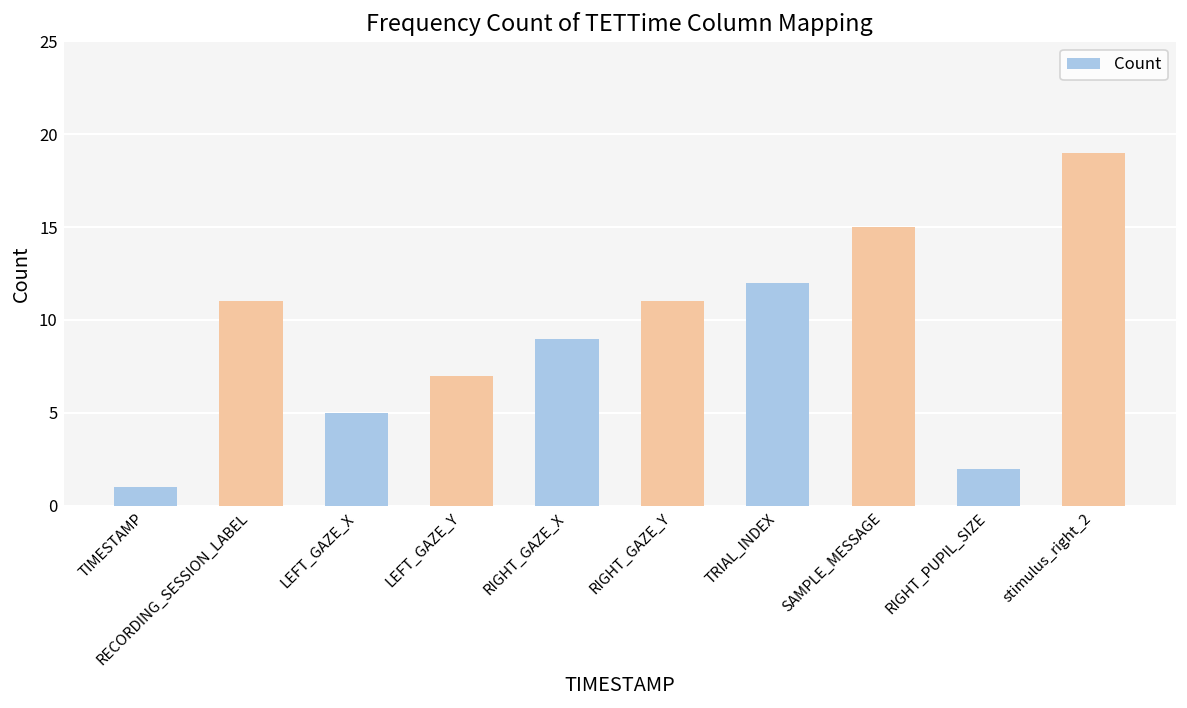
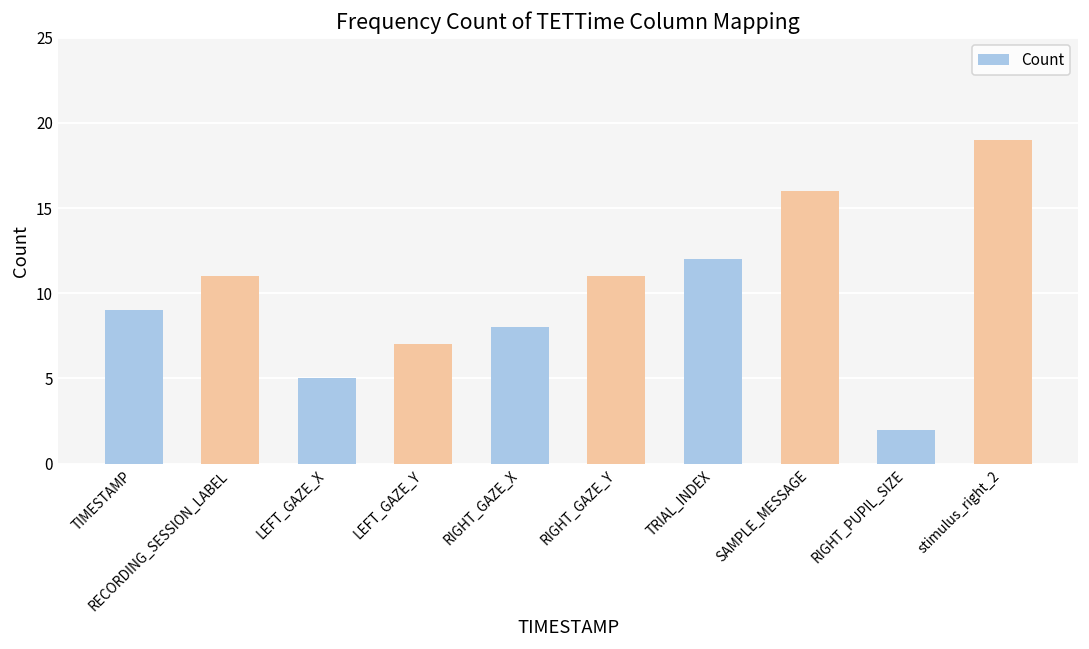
  {
-   "TIMESTAMP": 1,
+   "TIMESTAMP": 9,
    "RECORDING_SESSION_LABEL": 11,
    "LEFT_GAZE_X": 5,
    "LEFT_GAZE_Y": 7,
-   "RIGHT_GAZE_X": 9,
+   "RIGHT_GAZE_X": 8,
    "RIGHT_GAZE_Y": 11,
    "TRIAL_INDEX": 12,
-   "SAMPLE_MESSAGE": 15,
+   "SAMPLE_MESSAGE": 16,
    "RIGHT_PUPIL_SIZE": 2,
    "stimulus_right_2": 19
  }
